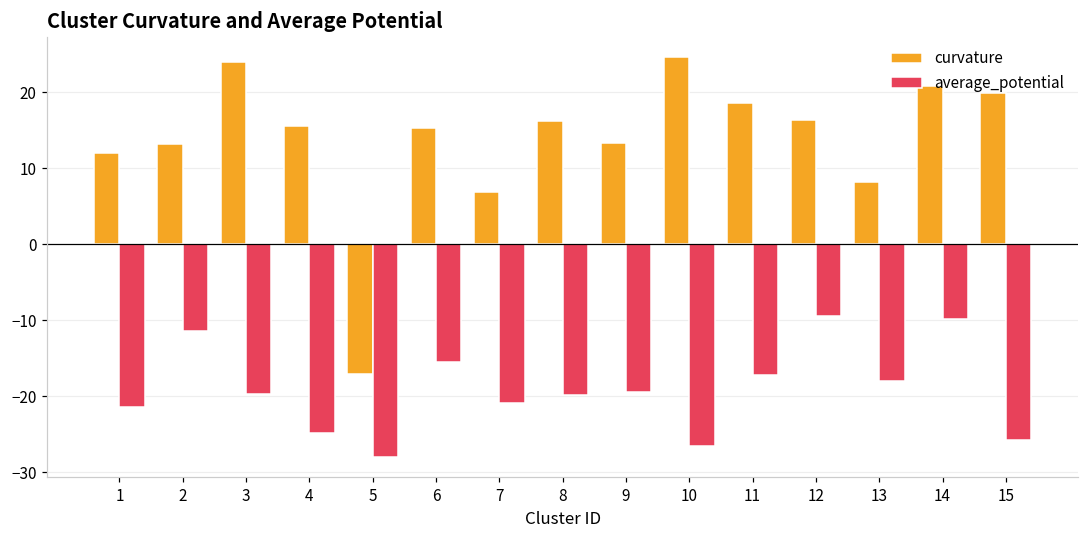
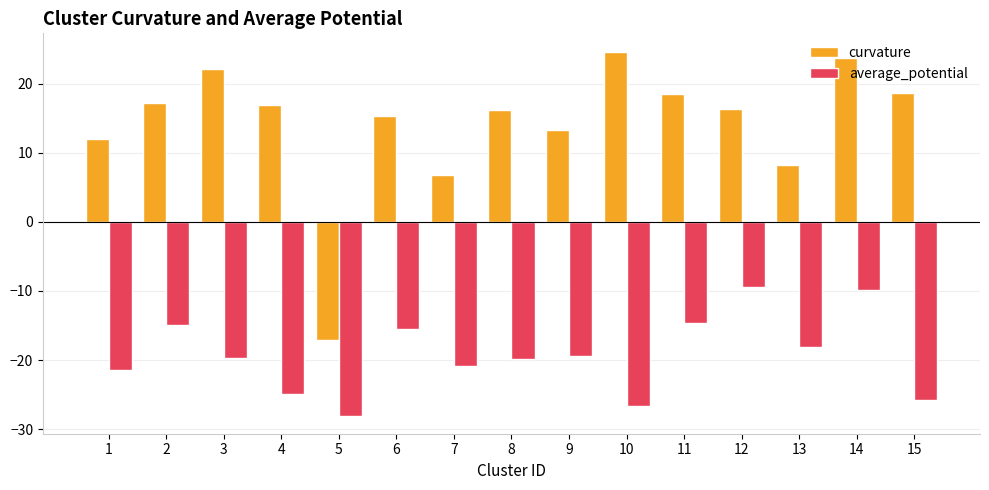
  {
    "curvature": {
      "1": 12,
-     "2": 13,
-     "3": 24,
-     "4": 16,
+     "2": 17,
+     "3": 22,
+     "4": 17,
      "5": -17,
      "6": 15,
      "7": 7,
      "8": 16,
      "9": 13,
      "10": 25,
      "11": 19,
      "12": 16,
      "13": 8,
-     "14": 21,
-     "15": 20
+     "14": 24,
+     "15": 19
    },
    "average_potential": {
      "1": -21,
-     "2": -11,
+     "2": -15,
      "3": -20,
      "4": -25,
      "5": -28,
      "6": -15,
      "7": -21,
      "8": -20,
      "9": -19,
      "10": -27,
-     "11": -17,
+     "11": -15,
      "12": -9,
      "13": -18,
      "14": -10,
      "15": -26
    }
  }
